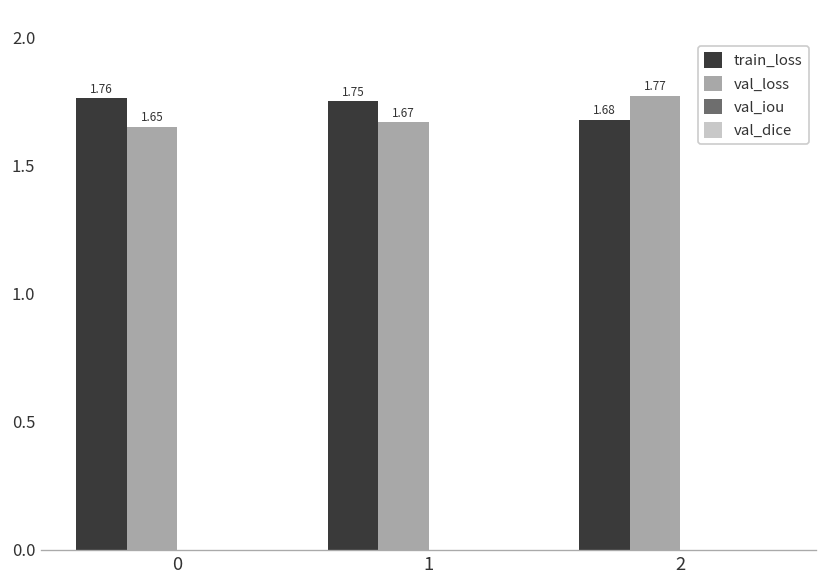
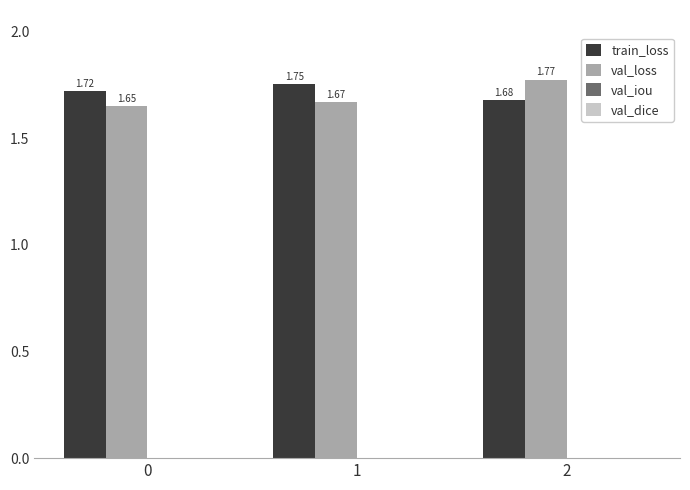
  {
    "train_loss": {
-     "0": 1.76,
+     "0": 1.72,
      "1": 1.75,
      "2": 1.68
    },
    "val_iou": {
      "0": 0.00,
      "1": 0.00,
      "2": 0.00
    }
  }
